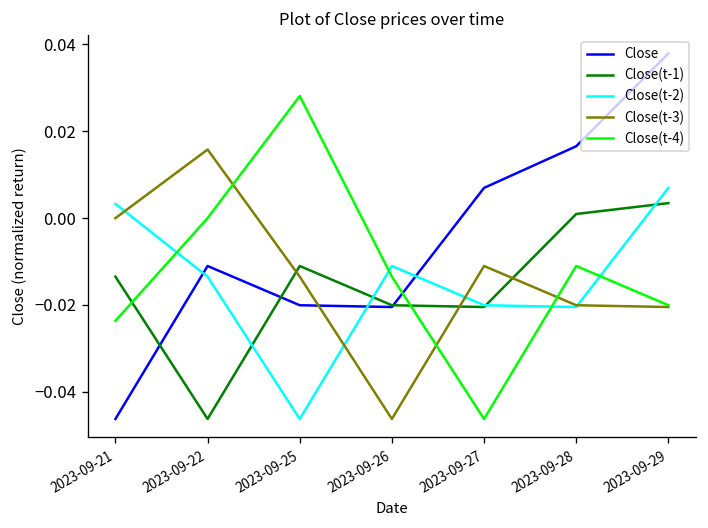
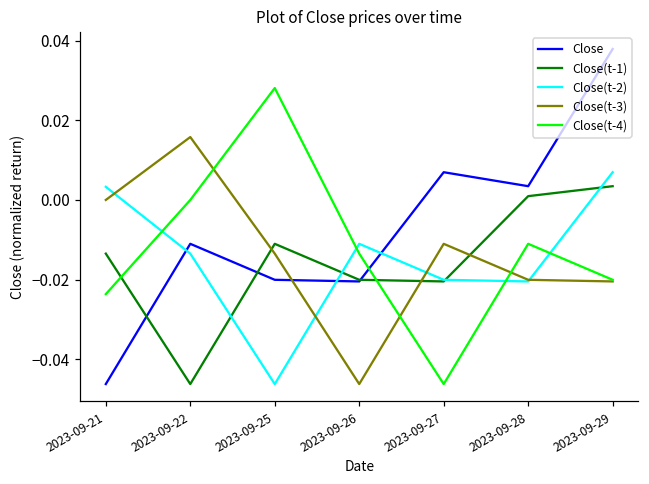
  {
    "Close": {
      "2023-09-21": -0.046,
      "2023-09-22": -0.011,
      "2023-09-25": -0.020,
      "2023-09-27": 0.007,
-     "2023-09-28": 0.017
+     "2023-09-28": 0.003
    },
    "Close(t-1)": {
      "2023-09-21": -0.013,
      "2023-09-22": -0.046,
      "2023-09-25": -0.011,
      "2023-09-28": 0.001,
      "2023-09-29": 0.003
    },
    "Close(t-2)": {
      "2023-09-21": 0.003,
      "2023-09-22": -0.013,
      "2023-09-25": -0.046,
      "2023-09-26": -0.011,
      "2023-09-29": 0.007
    },
    "Close(t-3)": {
      "2023-09-21": 0.000,
      "2023-09-22": 0.016,
      "2023-09-25": -0.013,
      "2023-09-26": -0.046,
      "2023-09-27": -0.011
    },
    "Close(t-4)": {
      "2023-09-21": -0.024,
      "2023-09-22": 0.000,
      "2023-09-25": 0.028,
      "2023-09-26": -0.013,
      "2023-09-27": -0.046,
      "2023-09-28": -0.011
    }
  }
